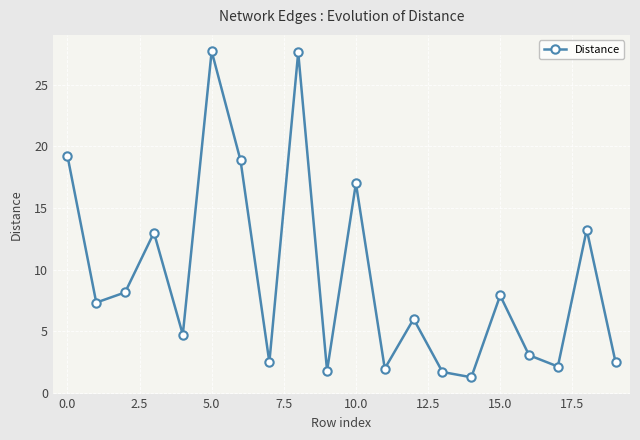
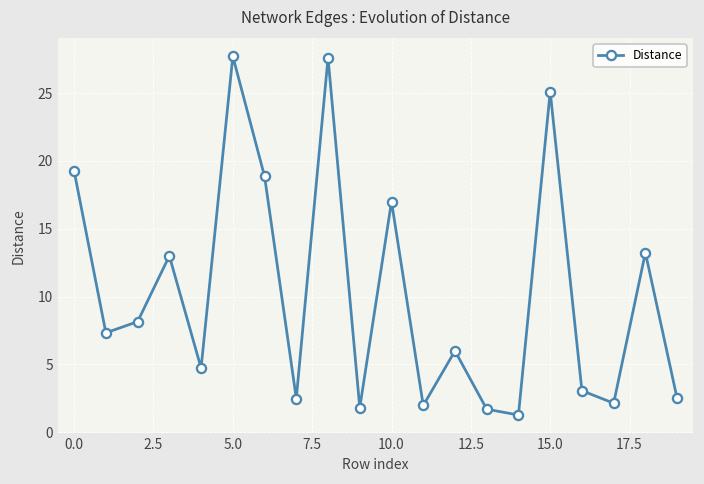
  {
    "0.0": 19.2,
    "5.0": 27.7,
    "10.0": 17.0,
-   "15.0": 7.9
+   "15.0": 25.1
  }
